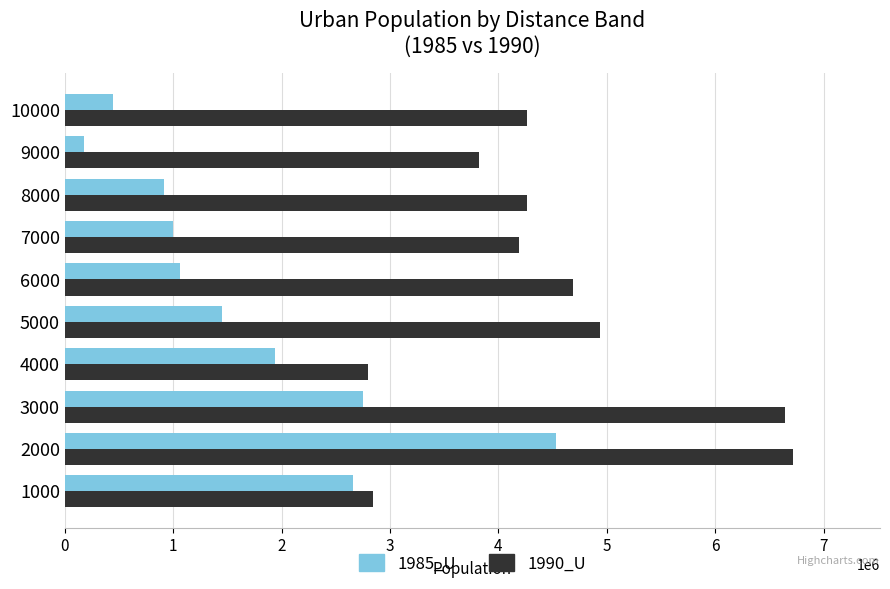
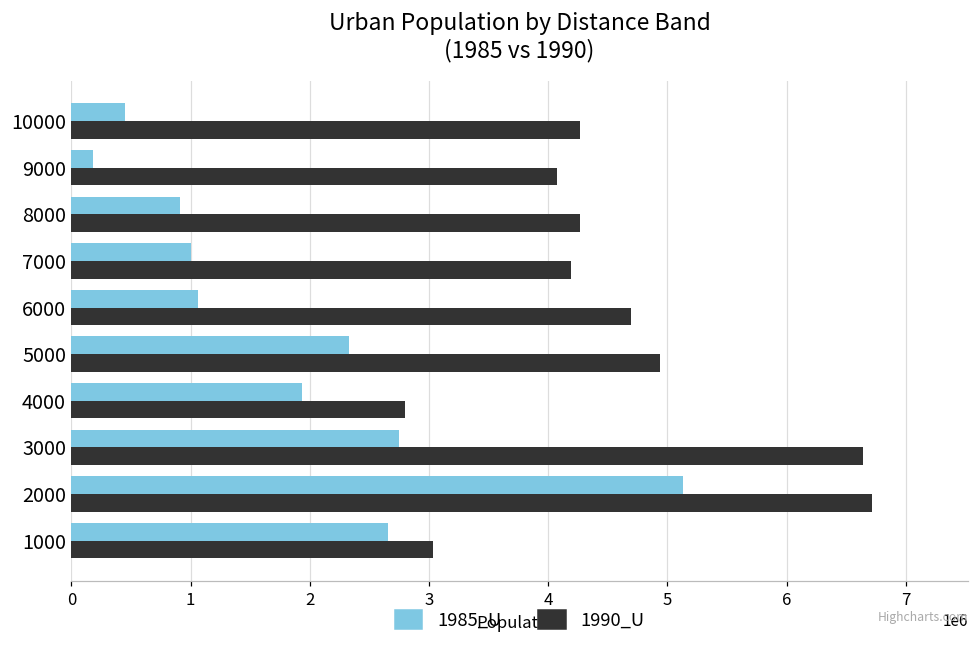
  {
    "1985_U": {
      "10000": 450000,
      "9000": 180000,
      "8000": 910000,
      "7000": 1000000,
      "6000": 1060000,
-     "5000": 1450000,
+     "5000": 2330000,
      "4000": 1940000,
      "3000": 2750000,
-     "2000": 4530000,
+     "2000": 5130000,
      "1000": 2650000
    },
    "1990_U": {
      "10000": 4260000,
-     "9000": 3820000,
+     "9000": 4080000,
      "8000": 4270000,
      "7000": 4190000,
      "6000": 4690000,
      "5000": 4930000,
      "4000": 2800000,
      "3000": 6640000,
      "2000": 6710000,
-     "1000": 2840000
+     "1000": 3040000
    }
  }
